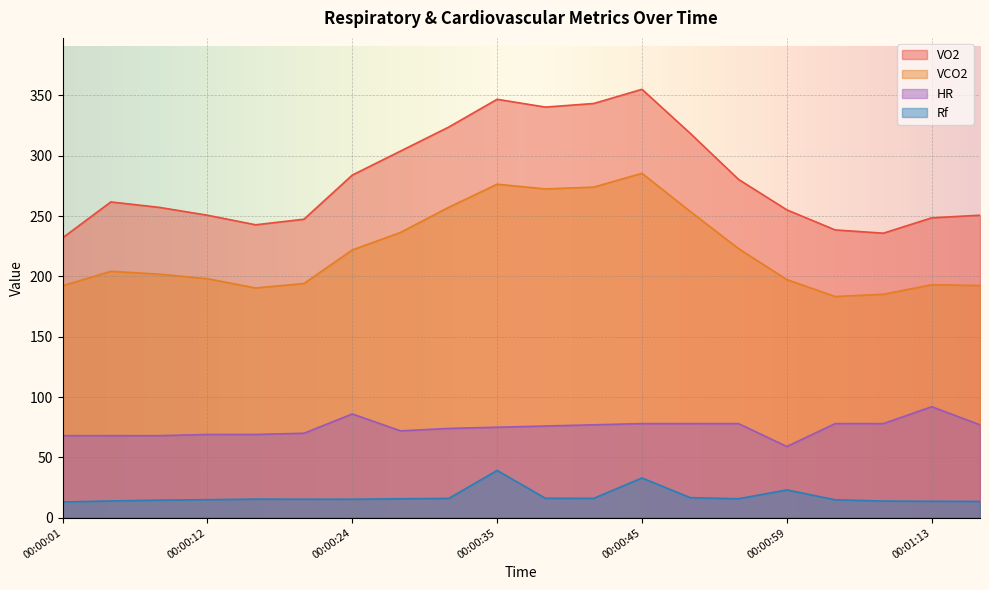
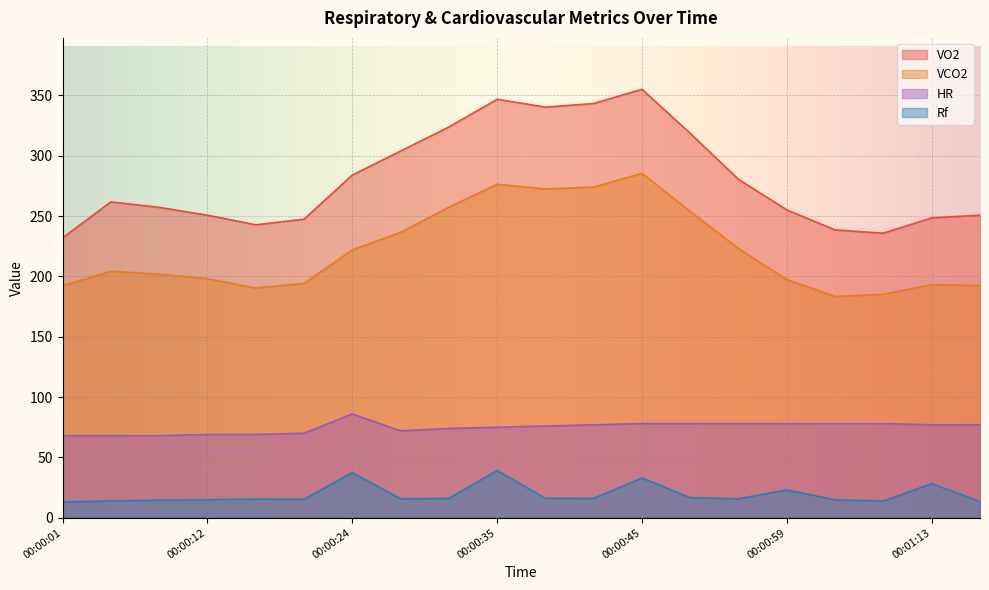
  {
    "HR": {
      "00:00:01": 68,
      "00:00:12": 69,
      "00:00:24": 86,
      "00:00:35": 75,
      "00:00:45": 78,
-     "00:00:59": 59,
-     "00:01:13": 92
+     "00:00:59": 78,
+     "00:01:13": 77
    },
    "Rf": {
      "00:00:01": 13,
      "00:00:12": 15,
-     "00:00:24": 15,
+     "00:00:24": 37,
      "00:00:35": 39,
      "00:00:45": 33,
      "00:00:59": 23,
-     "00:01:13": 14
+     "00:01:13": 28
    }
  }
